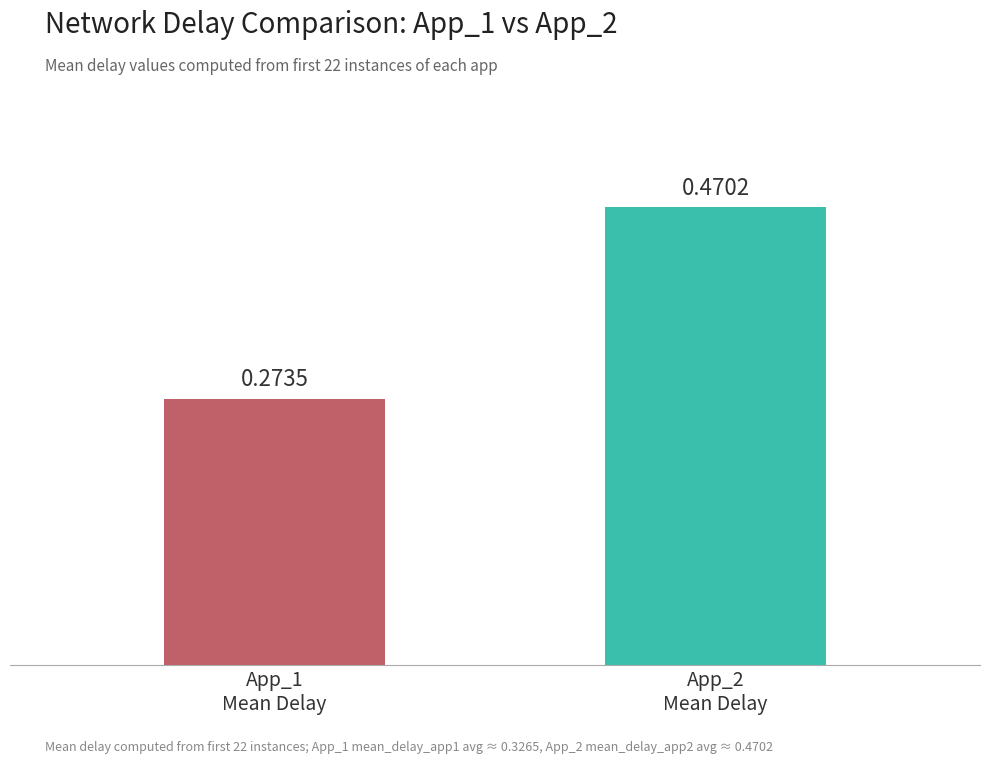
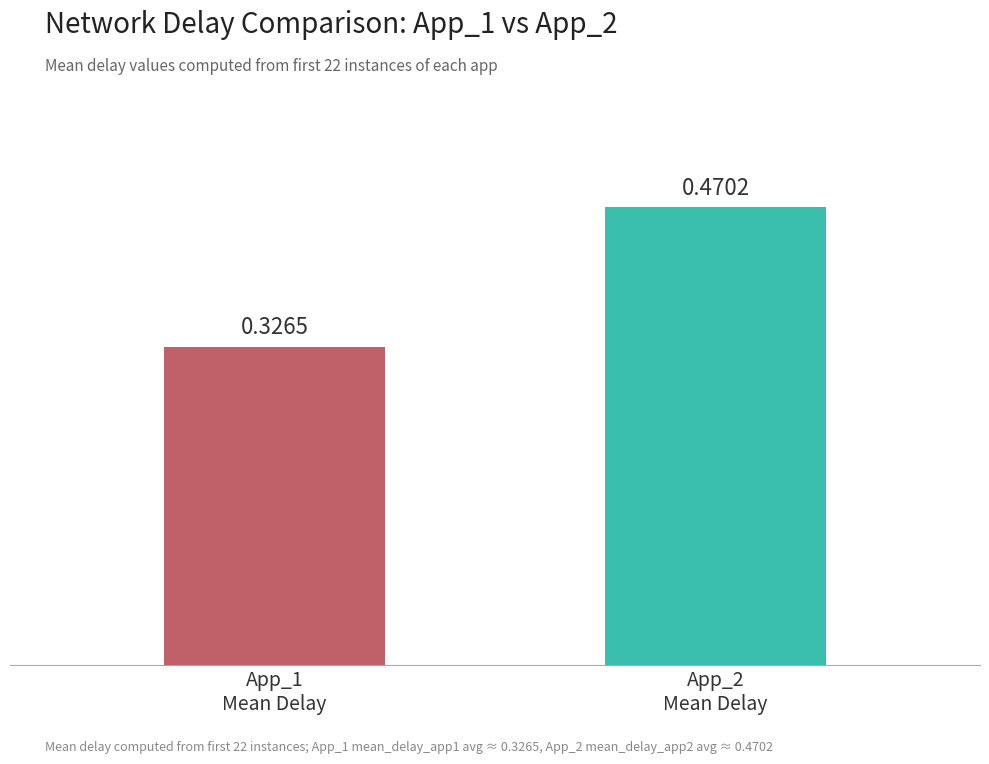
  {
-   "App_1 Mean Delay": 0.2735,
+   "App_1 Mean Delay": 0.3265,
    "App_2 Mean Delay": 0.4702
  }
